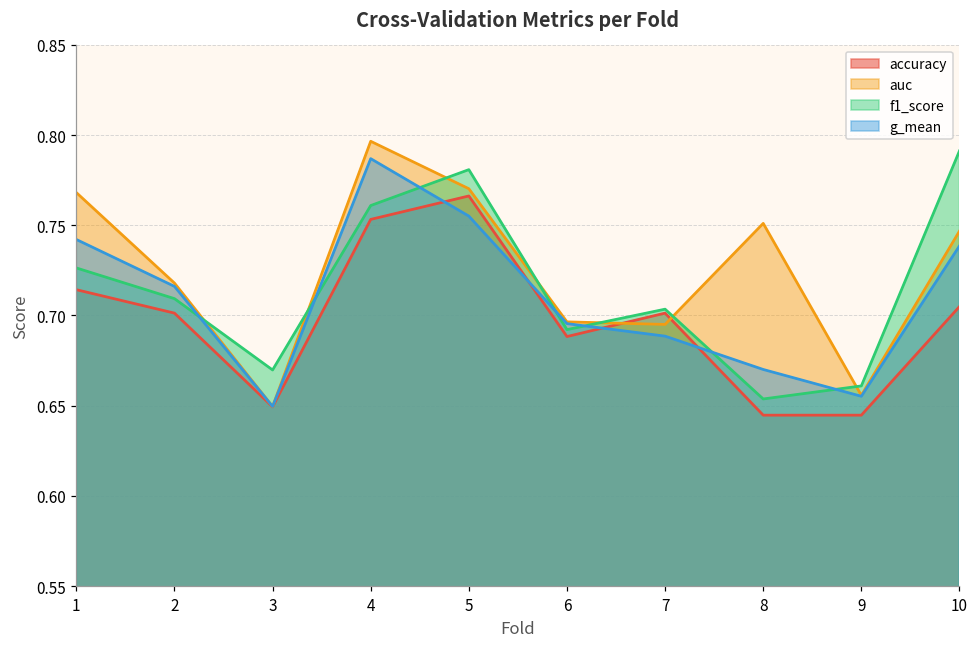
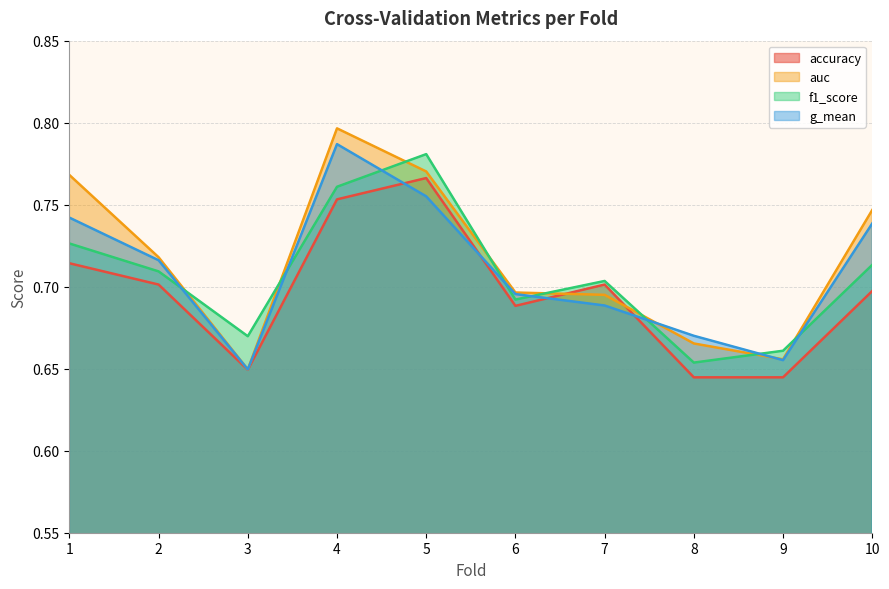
  {
    "accuracy": {
      "1": 0.714,
      "2": 0.701,
      "4": 0.753,
      "5": 0.766,
      "6": 0.688,
      "7": 0.701,
      "8": 0.645,
      "9": 0.645,
-     "10": 0.705
+     "10": 0.697
    },
    "auc": {
      "1": 0.768,
      "2": 0.718,
      "4": 0.797,
      "5": 0.770,
      "7": 0.695,
-     "8": 0.751,
+     "8": 0.665,
      "10": 0.747
    },
    "f1_score": {
      "1": 0.726,
      "2": 0.709,
      "3": 0.670,
      "4": 0.761,
      "5": 0.781,
      "6": 0.692,
      "7": 0.703,
      "8": 0.654,
      "9": 0.661,
-     "10": 0.791
+     "10": 0.713
    },
    "g_mean": {
      "1": 0.742,
      "2": 0.716,
      "4": 0.787,
      "5": 0.755,
      "7": 0.689,
      "8": 0.670,
      "10": 0.739
    }
  }
